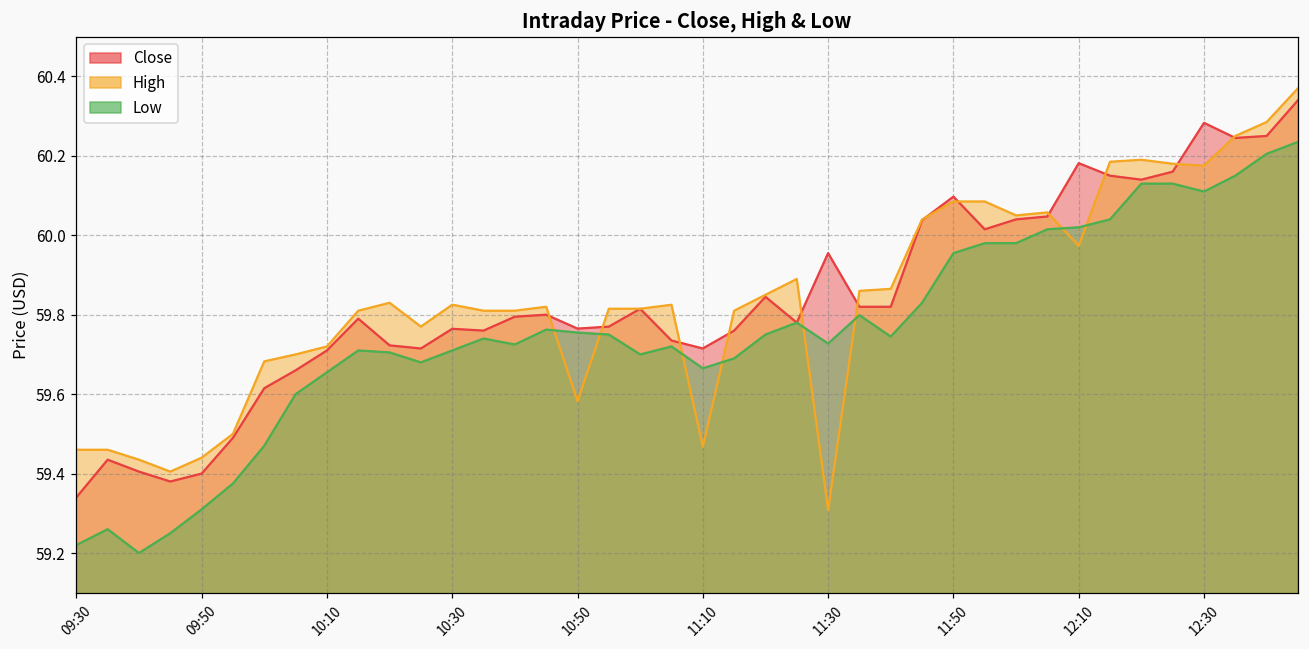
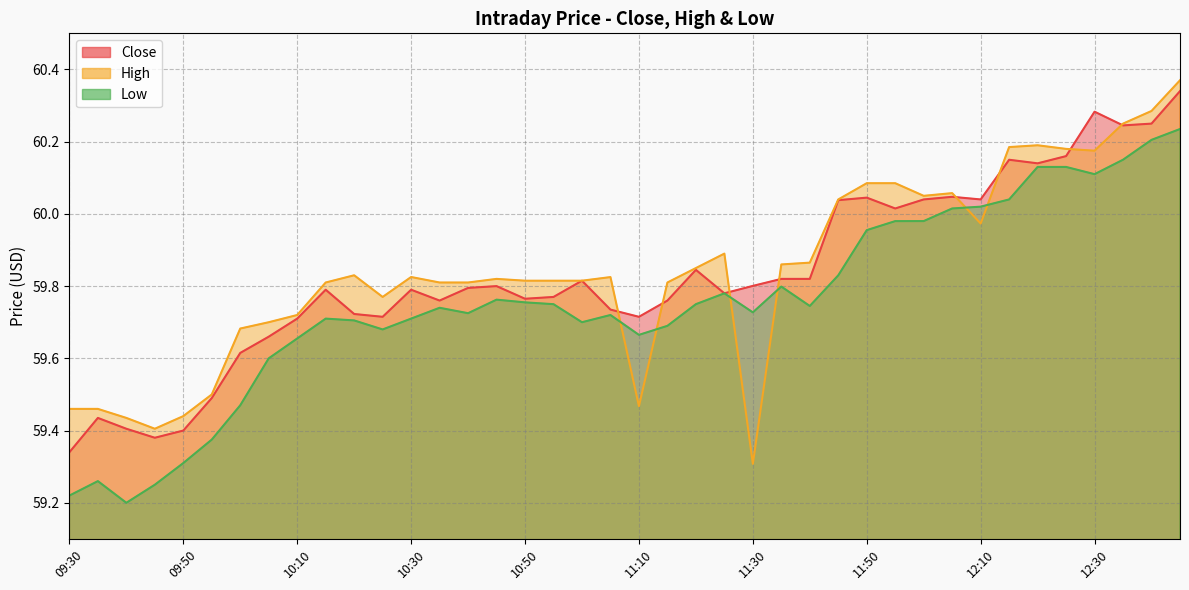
  {
    "Close": {
      "09:30": 59.34,
      "09:50": 59.40,
      "10:10": 59.71,
-     "10:30": 59.76,
+     "10:30": 59.79,
      "10:50": 59.76,
      "11:10": 59.72,
-     "11:30": 59.96,
-     "11:50": 60.10,
-     "12:10": 60.18,
+     "11:30": 59.80,
+     "11:50": 60.04,
+     "12:10": 60.04,
      "12:30": 60.28
    },
    "High": {
      "09:30": 59.46,
      "09:50": 59.44,
      "10:10": 59.72,
      "10:30": 59.83,
-     "10:50": 59.58,
+     "10:50": 59.81,
      "11:10": 59.47,
      "11:30": 59.31,
      "11:50": 60.08,
      "12:10": 59.97,
      "12:30": 60.17
    },
    "Low": {
      "09:30": 59.22,
      "09:50": 59.31,
      "10:10": 59.65,
      "10:30": 59.71,
      "10:50": 59.76,
      "11:10": 59.67,
      "11:30": 59.73,
      "11:50": 59.96,
      "12:10": 60.02,
      "12:30": 60.11
    }
  }
